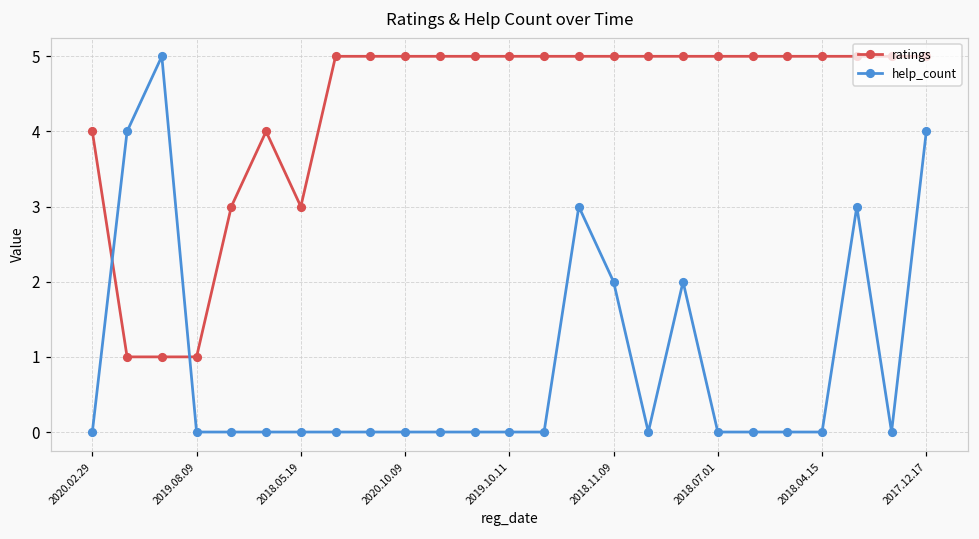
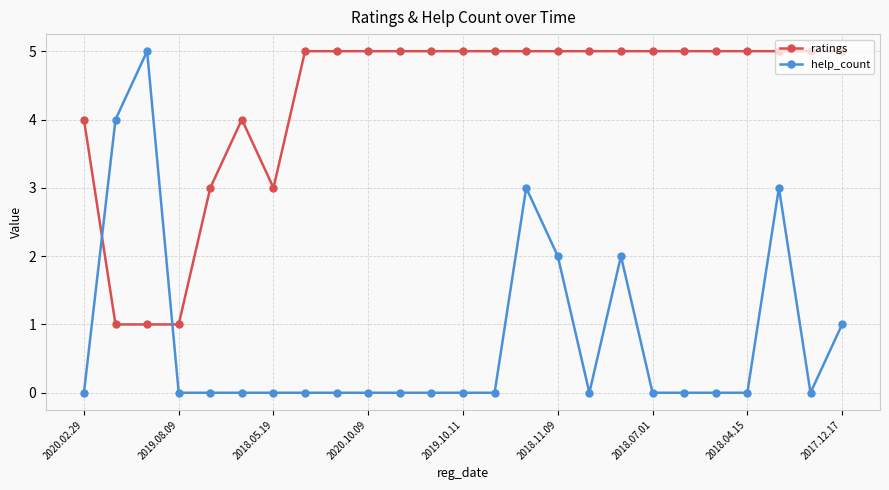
  {
    "ratings": {
      "2020.02.29": 4,
      "2019.08.09": 1,
      "2018.05.19": 3,
      "2019.10.11": 5,
      "2018.11.09": 5,
      "2018.07.01": 5,
      "2018.04.15": 5
    },
    "help_count": {
      "2020.02.29": 0,
      "2019.08.09": 0,
      "2018.05.19": 0,
      "2019.10.11": 0,
      "2018.11.09": 2,
      "2018.07.01": 0,
      "2018.04.15": 0,
-     "2017.12.17": 4
+     "2017.12.17": 1
    }
  }
